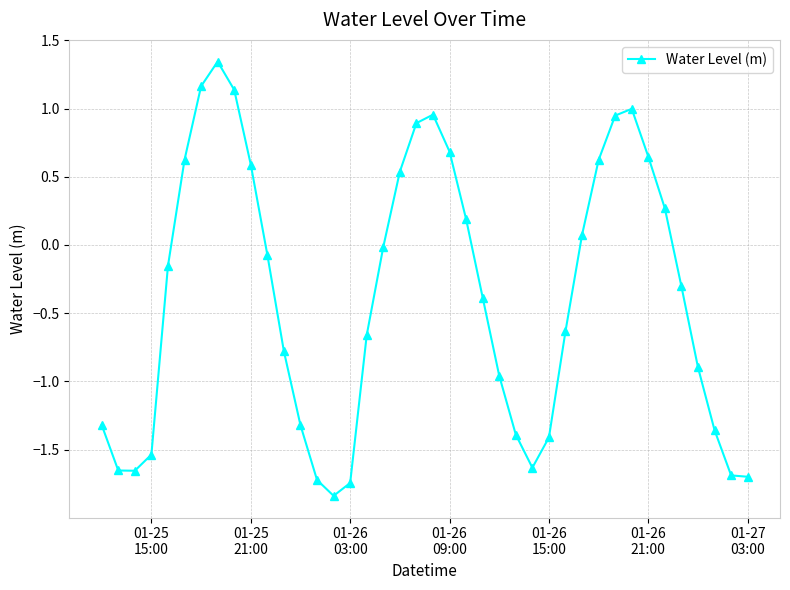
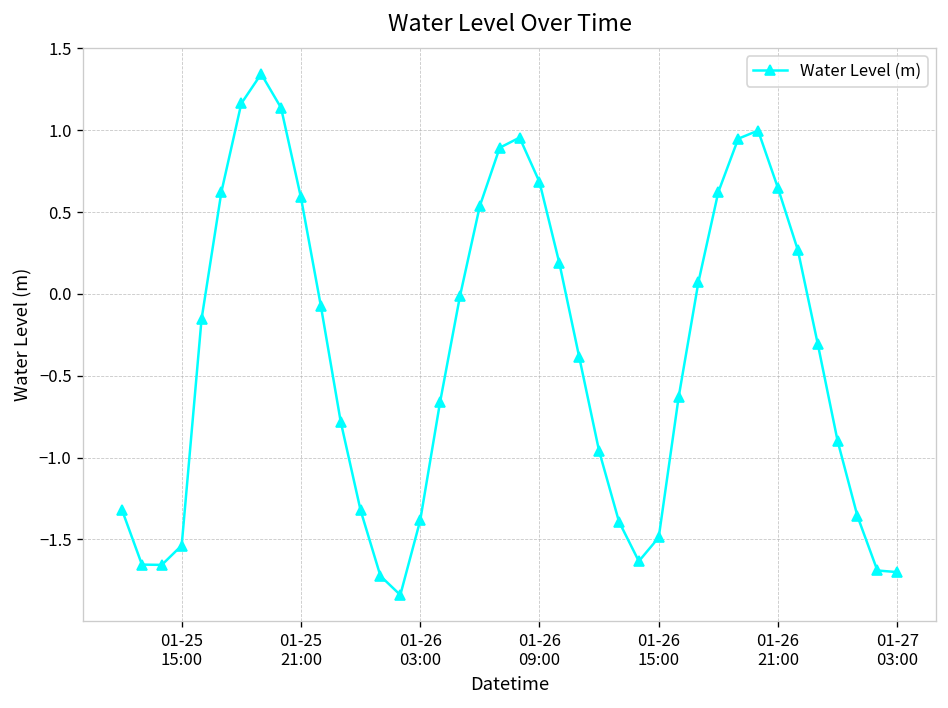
  {
    "01-25 15:00": -1.54,
    "01-25 21:00": 0.59,
-   "01-26 03:00": -1.75,
+   "01-26 03:00": -1.38,
    "01-26 09:00": 0.68,
-   "01-26 15:00": -1.41,
+   "01-26 15:00": -1.49,
    "01-26 21:00": 0.65,
    "01-27 03:00": -1.70
  }
